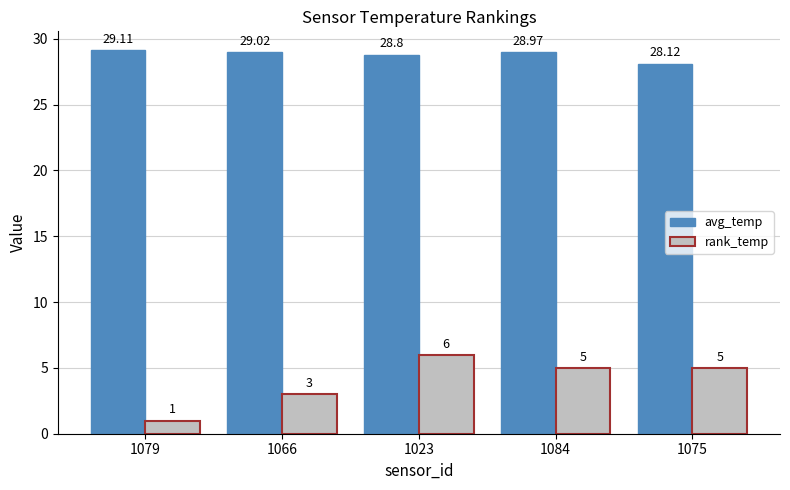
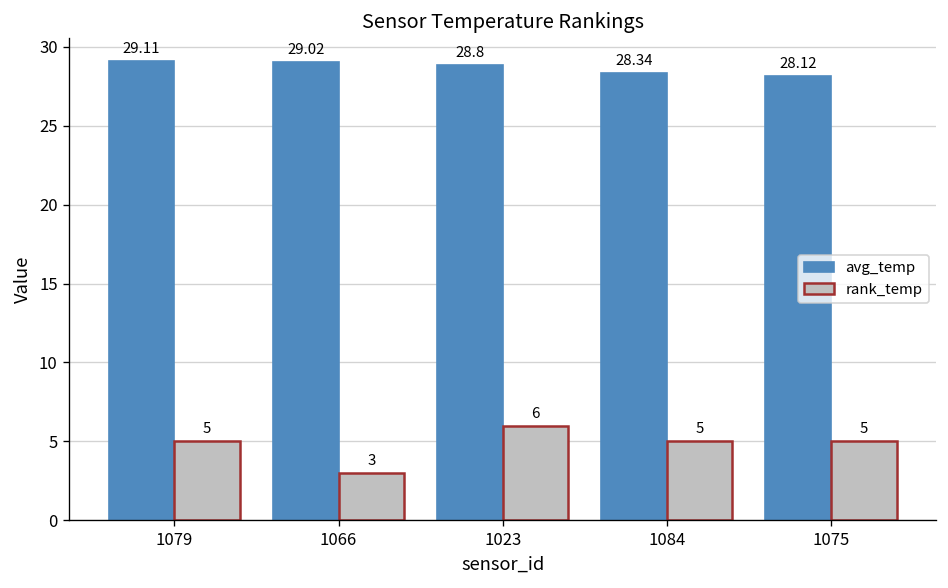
  {
    "avg_temp": {
      "1079": 29.11,
      "1066": 29.02,
      "1023": 28.8,
-     "1084": 28.97,
+     "1084": 28.34,
      "1075": 28.12
    },
    "rank_temp": {
-     "1079": 1,
+     "1079": 5,
      "1066": 3,
      "1023": 6,
      "1084": 5,
      "1075": 5
    }
  }
